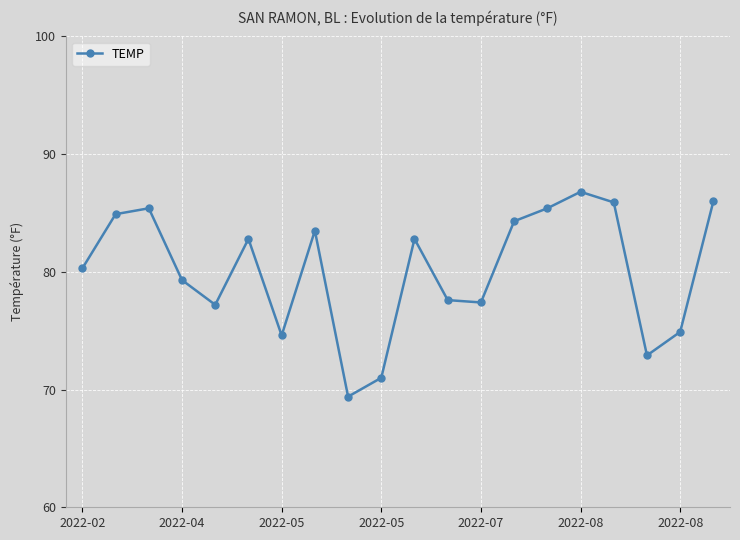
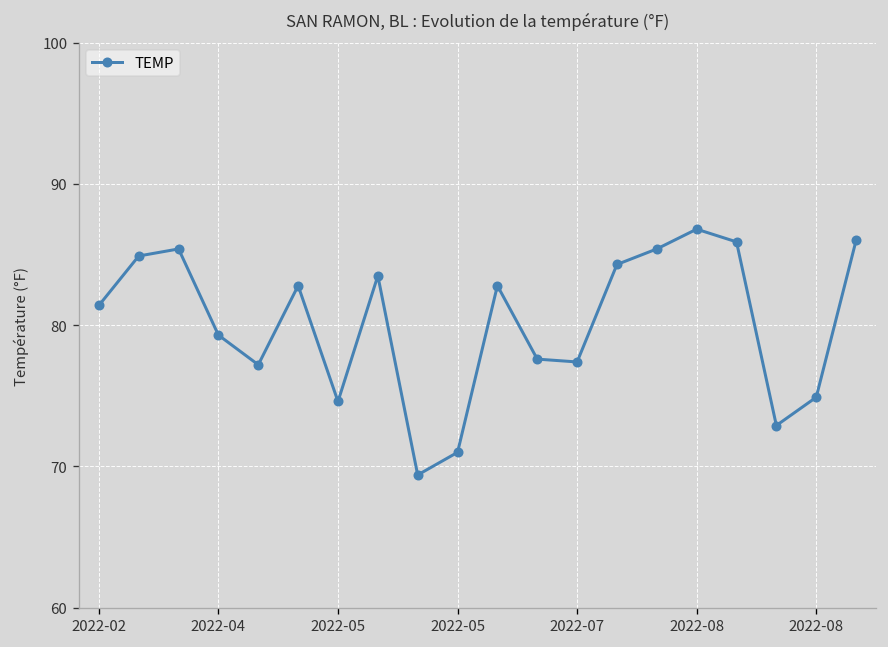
  {
-   "2022-02": 80.3,
+   "2022-02": 81.4,
    "2022-04": 79.3,
    "2022-07": 77.4
  }
